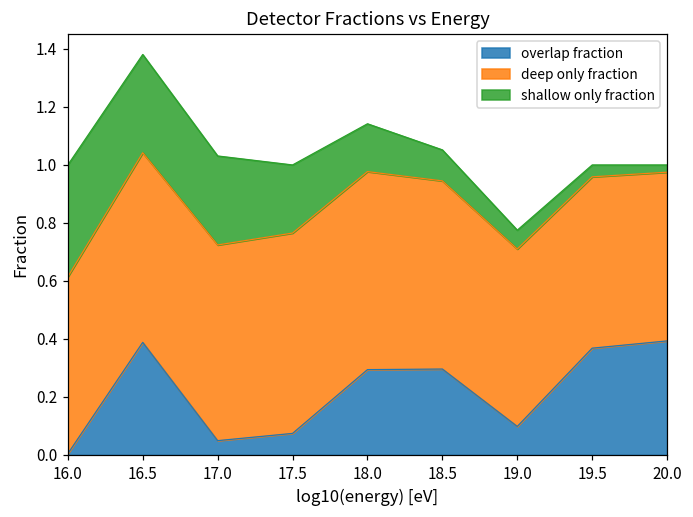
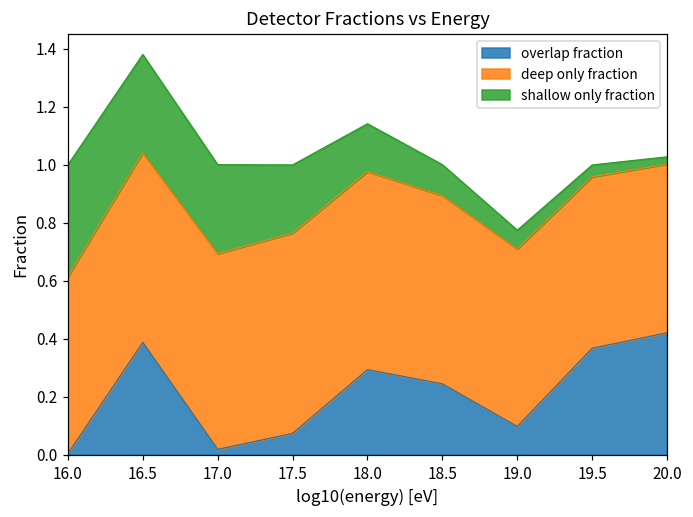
  {
    "overlap fraction": {
      "16.0": 0.00,
      "16.5": 0.39,
-     "17.0": 0.05,
+     "17.0": 0.02,
      "17.5": 0.07,
      "18.0": 0.29,
-     "18.5": 0.30,
+     "18.5": 0.25,
      "19.0": 0.10,
      "19.5": 0.37,
-     "20.0": 0.39
+     "20.0": 0.42
    },
    "deep only fraction": {
      "16.0": 0.61,
      "16.5": 0.65,
      "17.0": 0.68,
      "17.5": 0.69,
      "18.0": 0.68,
      "18.5": 0.65,
      "19.0": 0.61,
      "19.5": 0.59,
      "20.0": 0.58
    },
    "shallow only fraction": {
      "16.0": 0.39,
      "16.5": 0.34,
      "17.0": 0.31,
      "17.5": 0.24,
      "18.0": 0.17,
      "18.5": 0.11,
      "19.0": 0.06,
      "19.5": 0.04,
      "20.0": 0.03
    }
  }
